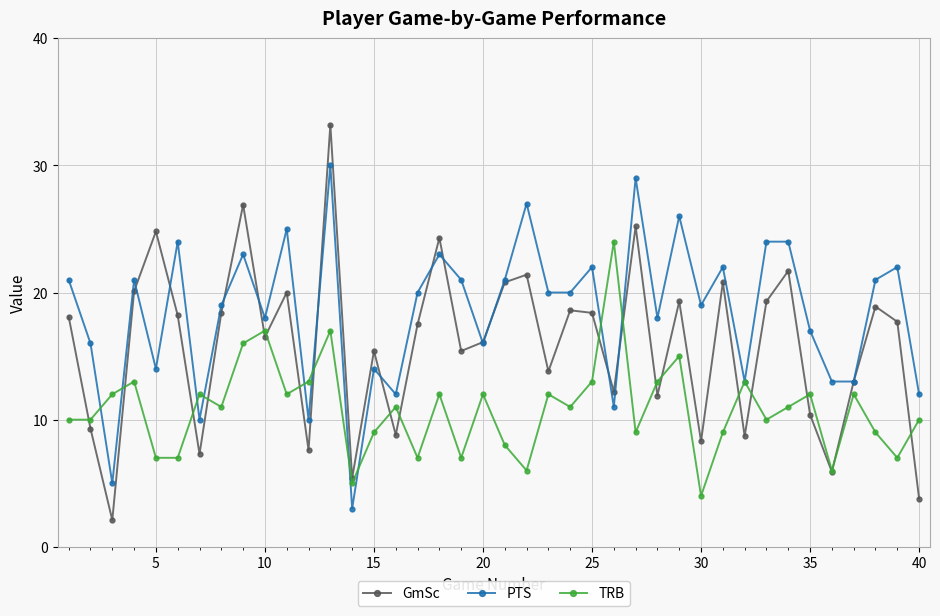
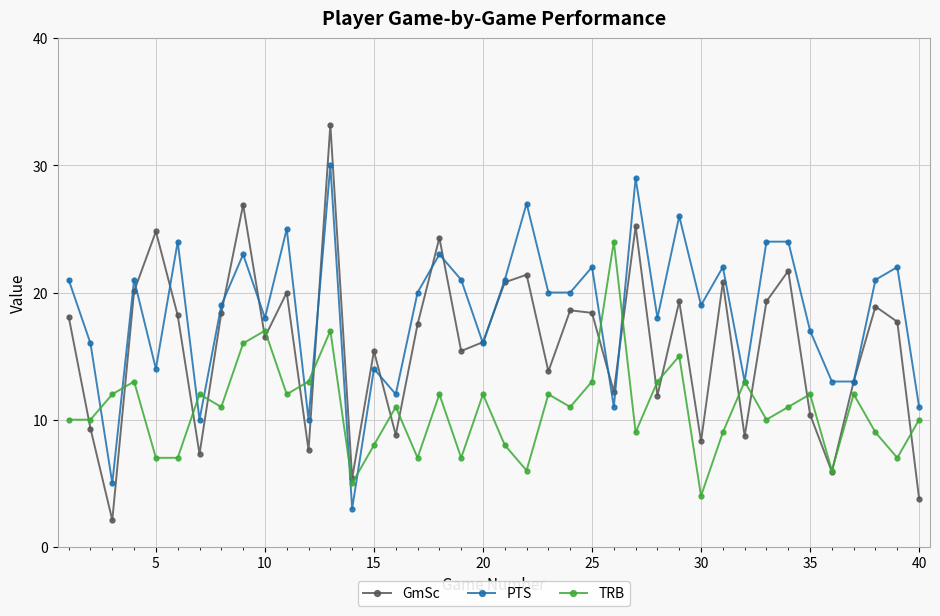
  {
    "GmSc": {
      "5": 24.8,
      "10": 16.5,
      "15": 15.4,
      "25": 18.4,
      "30": 8.3,
      "35": 10.4,
      "40": 3.8
    },
    "PTS": {
      "5": 14,
      "10": 18,
      "15": 14,
      "25": 22,
      "30": 19,
      "35": 17,
-     "40": 12
+     "40": 11
    },
    "TRB": {
      "5": 7,
      "10": 17,
-     "15": 9,
+     "15": 8,
      "20": 12,
      "25": 13,
      "30": 4,
      "35": 12,
      "40": 10
    }
  }
